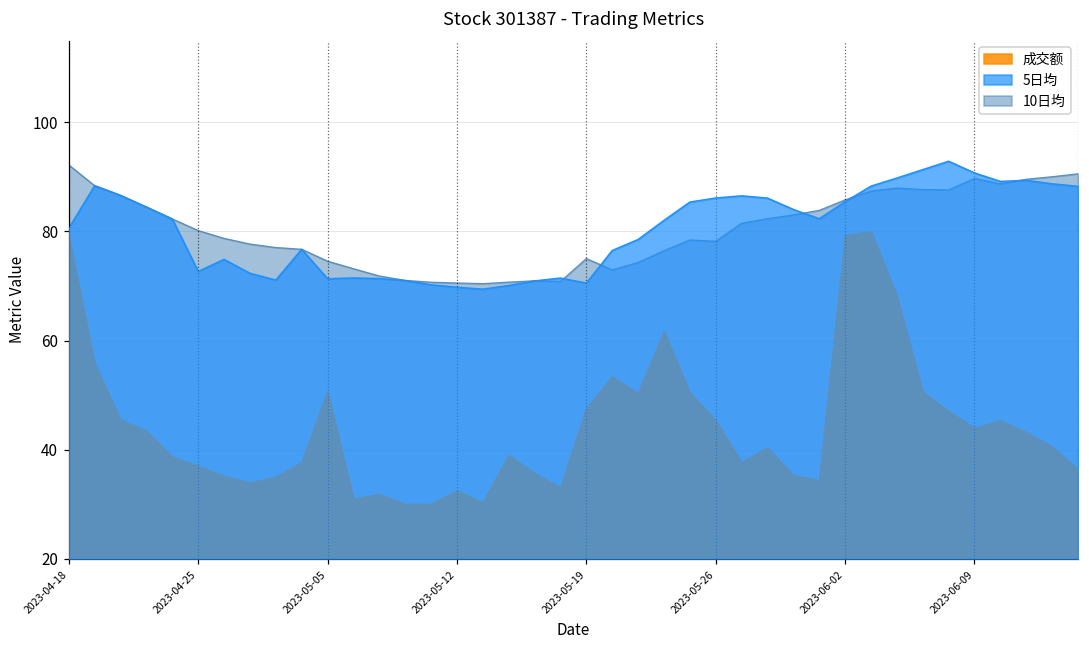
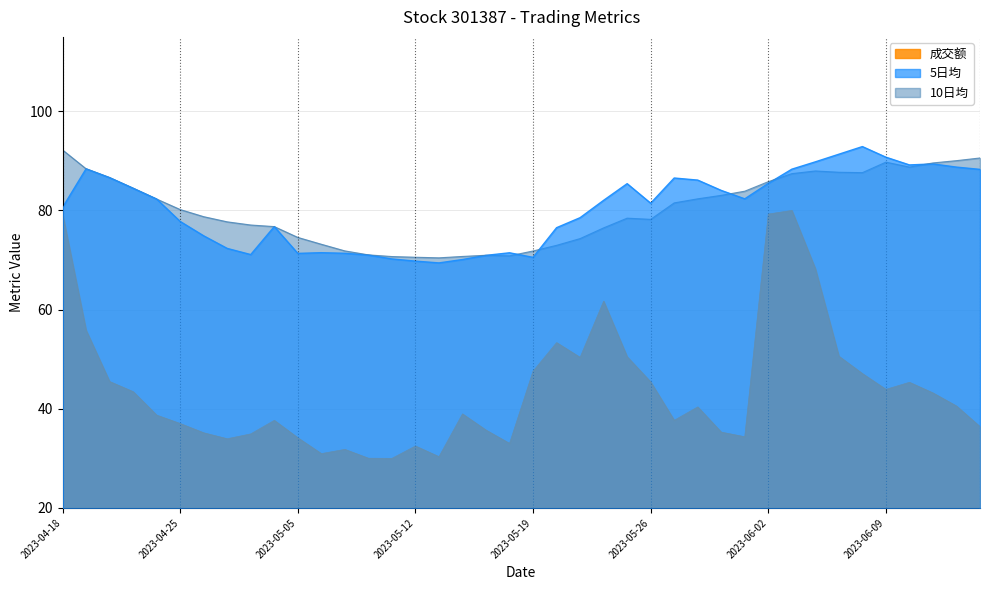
  {
    "成交额": {
      "2023-04-18": 79,
      "2023-04-25": 37,
-     "2023-05-05": 51,
+     "2023-05-05": 34,
      "2023-05-12": 32,
      "2023-05-19": 48,
      "2023-05-26": 45,
      "2023-06-02": 79,
      "2023-06-09": 44
    },
    "5日均": {
      "2023-04-18": 81,
-     "2023-04-25": 73,
+     "2023-04-25": 78,
      "2023-05-05": 71,
      "2023-05-12": 70,
      "2023-05-19": 71,
-     "2023-05-26": 86,
+     "2023-05-26": 81,
      "2023-06-09": 91
    },
    "10日均": {
      "2023-04-18": 92,
      "2023-04-25": 80,
      "2023-05-05": 75,
      "2023-05-12": 71,
-     "2023-05-19": 75,
+     "2023-05-19": 72,
      "2023-05-26": 78,
      "2023-06-09": 90
    }
  }
